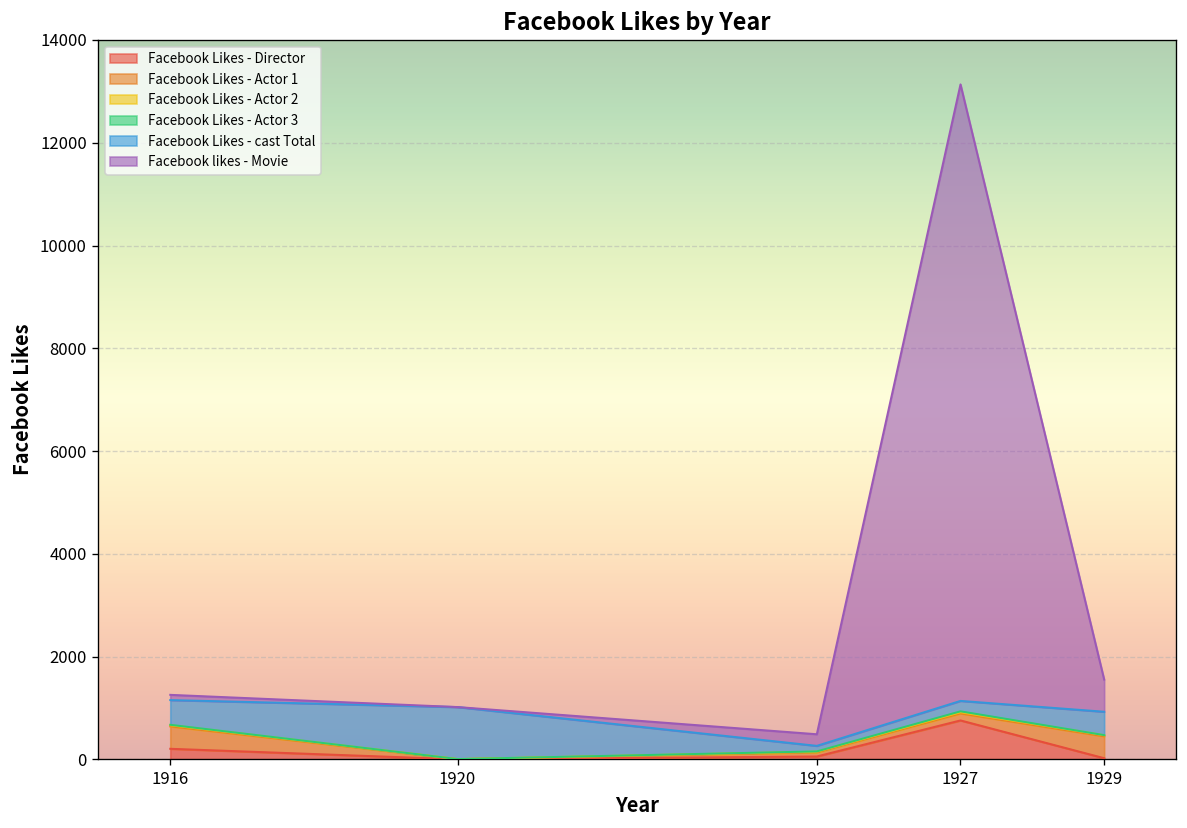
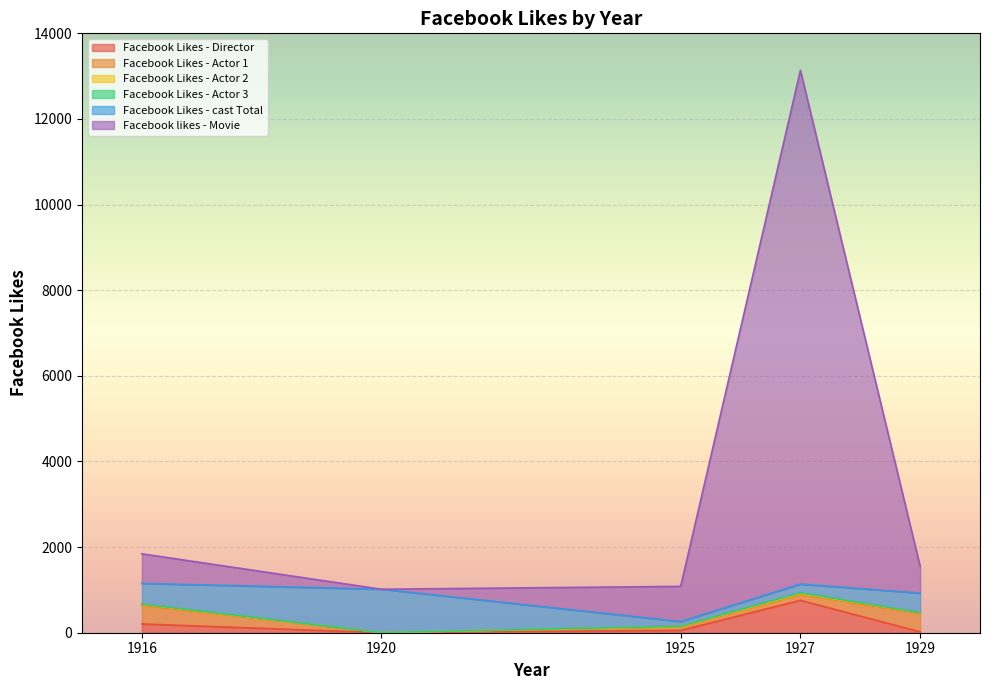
  {
    "Facebook Likes - cast Total": {
      "1916": 500,
      "1925": 100,
      "1927": 200,
      "1929": 500
    },
    "Facebook likes - Movie": {
-     "1916": 100,
-     "1925": 200,
+     "1916": 700,
+     "1925": 800,
      "1927": 12000,
      "1929": 600
    }
  }
